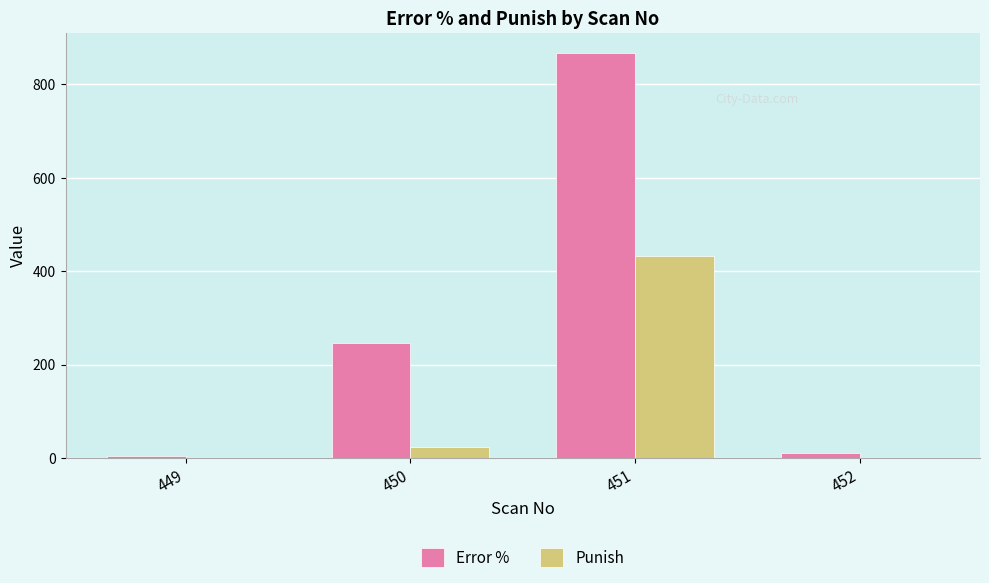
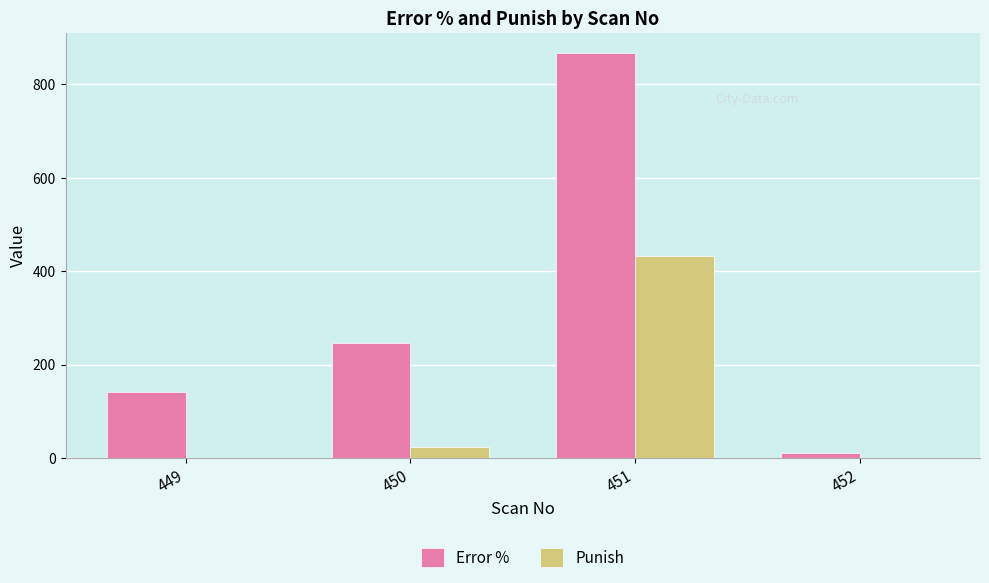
  {
    "Error %": {
-     "449": 0,
+     "449": 140,
      "450": 250,
      "451": 870,
      "452": 10
    },
    "Punish": {
      "450": 20,
      "451": 430
    }
  }
